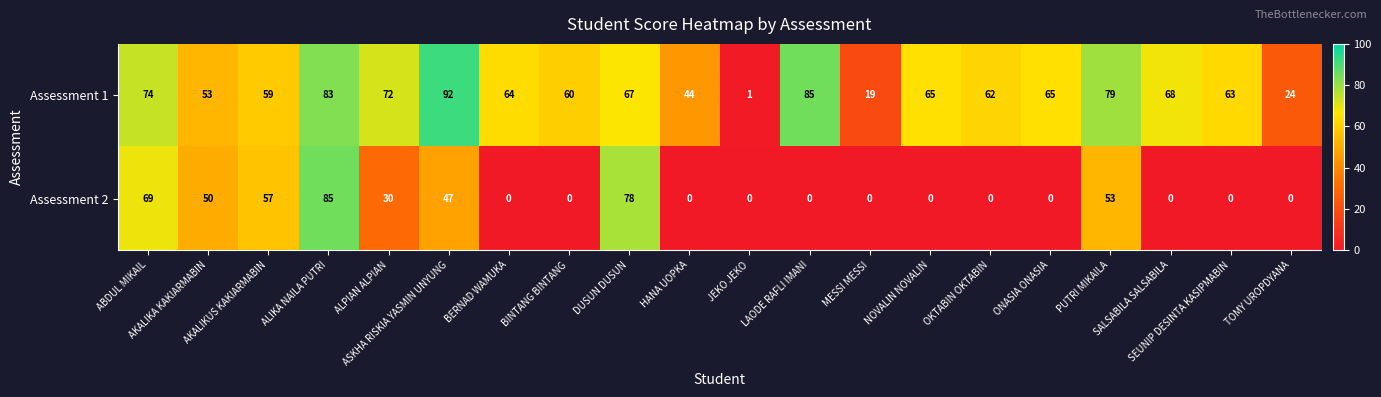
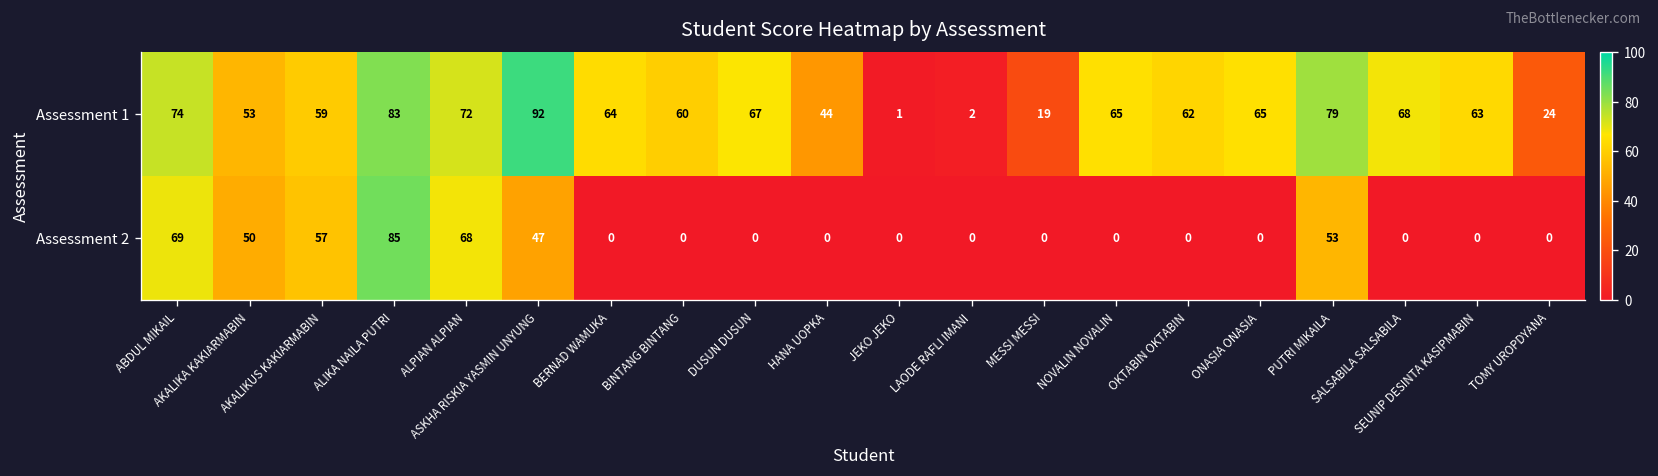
  {
    "Assessment 1": {
      "ABDUL MIKAIL": 74,
      "AKALIKA KAKIARMABIN": 53,
      "AKALIKUS KAKIARMABIN": 59,
      "ALIKA NAILA PUTRI": 83,
      "ALPIAN ALPIAN": 72,
      "ASKHA RISKIA YASMIN UNYUNG": 92,
      "BERNAD WAMUKA": 64,
      "BINTANG BINTANG": 60,
      "DUSUN DUSUN": 67,
      "HANA UOPKA": 44,
      "JEKO JEKO": 1,
-     "LAODE RAFLI IMANI": 85,
+     "LAODE RAFLI IMANI": 2,
      "MESSI MESSI": 19,
      "NOVALIN NOVALIN": 65,
      "OKTABIN OKTABIN": 62,
      "ONASIA ONASIA": 65,
      "PUTRI MIKAILA": 79,
      "SALSABILA SALSABILA": 68,
      "SEUNIP DESINTA KASIPMABIN": 63,
      "TOMY UROPDYANA": 24
    },
    "Assessment 2": {
      "ABDUL MIKAIL": 69,
      "AKALIKA KAKIARMABIN": 50,
      "AKALIKUS KAKIARMABIN": 57,
      "ALIKA NAILA PUTRI": 85,
-     "ALPIAN ALPIAN": 30,
+     "ALPIAN ALPIAN": 68,
      "ASKHA RISKIA YASMIN UNYUNG": 47,
      "BERNAD WAMUKA": 0,
      "BINTANG BINTANG": 0,
-     "DUSUN DUSUN": 78,
+     "DUSUN DUSUN": 0,
      "HANA UOPKA": 0,
      "JEKO JEKO": 0,
      "LAODE RAFLI IMANI": 0,
      "MESSI MESSI": 0,
      "NOVALIN NOVALIN": 0,
      "OKTABIN OKTABIN": 0,
      "ONASIA ONASIA": 0,
      "PUTRI MIKAILA": 53,
      "SALSABILA SALSABILA": 0,
      "SEUNIP DESINTA KASIPMABIN": 0,
      "TOMY UROPDYANA": 0
    }
  }
